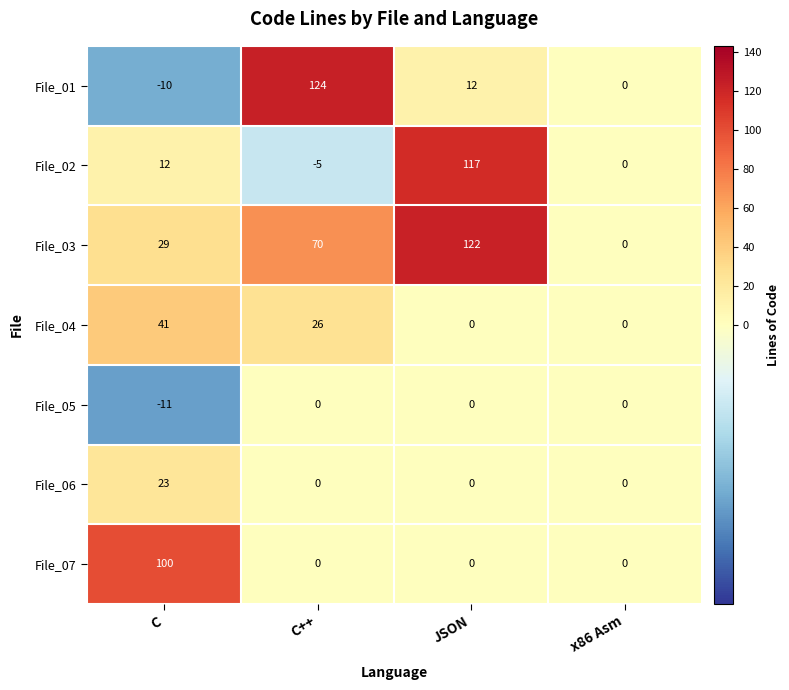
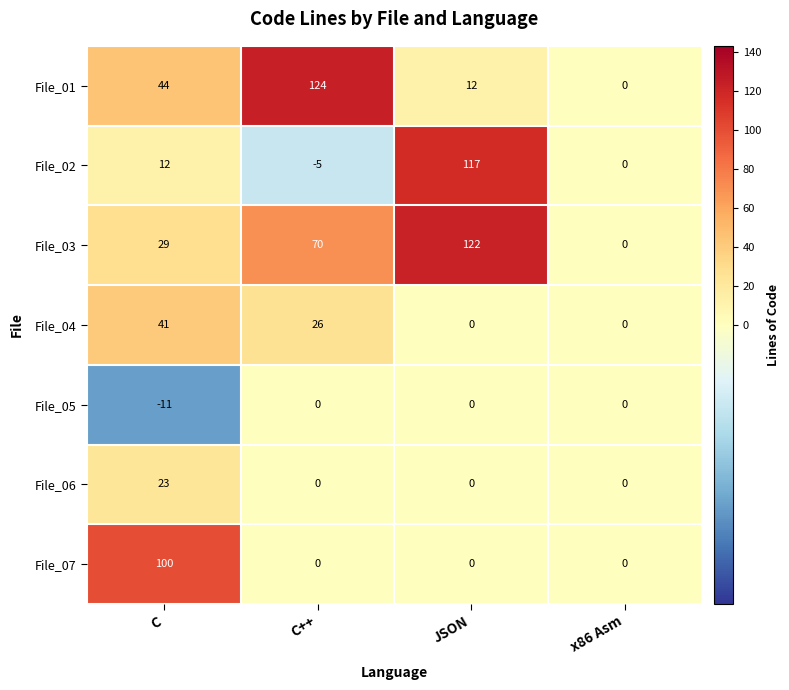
  {
    "File_01": {
-     "C": -10,
+     "C": 44,
      "C++": 124,
      "JSON": 12,
      "x86 Asm": 0
    },
    "File_02": {
      "C": 12,
      "C++": -5,
      "JSON": 117,
      "x86 Asm": 0
    },
    "File_03": {
      "C": 29,
      "C++": 70,
      "JSON": 122,
      "x86 Asm": 0
    },
    "File_04": {
      "C": 41,
      "C++": 26,
      "JSON": 0,
      "x86 Asm": 0
    },
    "File_05": {
      "C": -11,
      "C++": 0,
      "JSON": 0,
      "x86 Asm": 0
    },
    "File_06": {
      "C": 23,
      "C++": 0,
      "JSON": 0,
      "x86 Asm": 0
    },
    "File_07": {
      "C": 100,
      "C++": 0,
      "JSON": 0,
      "x86 Asm": 0
    }
  }
